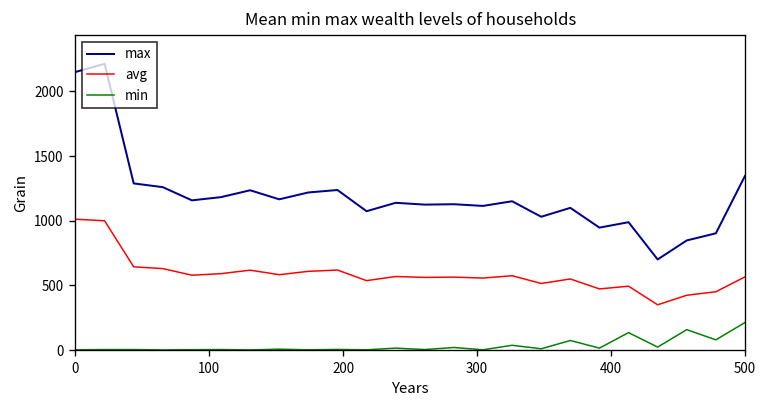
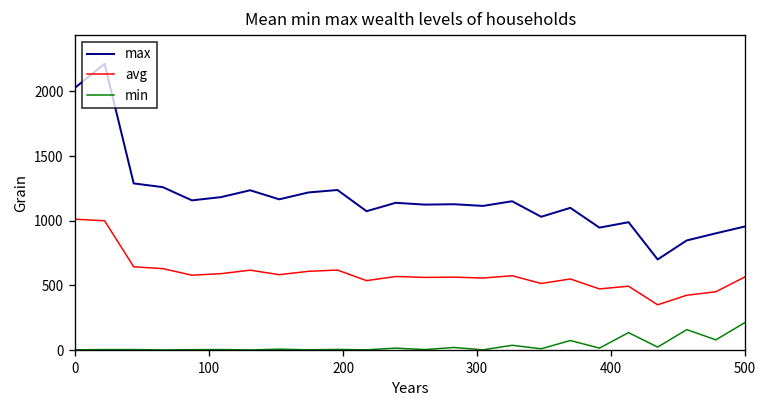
  {
    "max": {
-     "0": 2150,
-     "500": 1350
+     "0": 2030,
+     "500": 960
    },
    "avg": {
      "0": 1010,
      "500": 570
    },
    "min": {
      "0": 0,
      "500": 210
    }
  }
